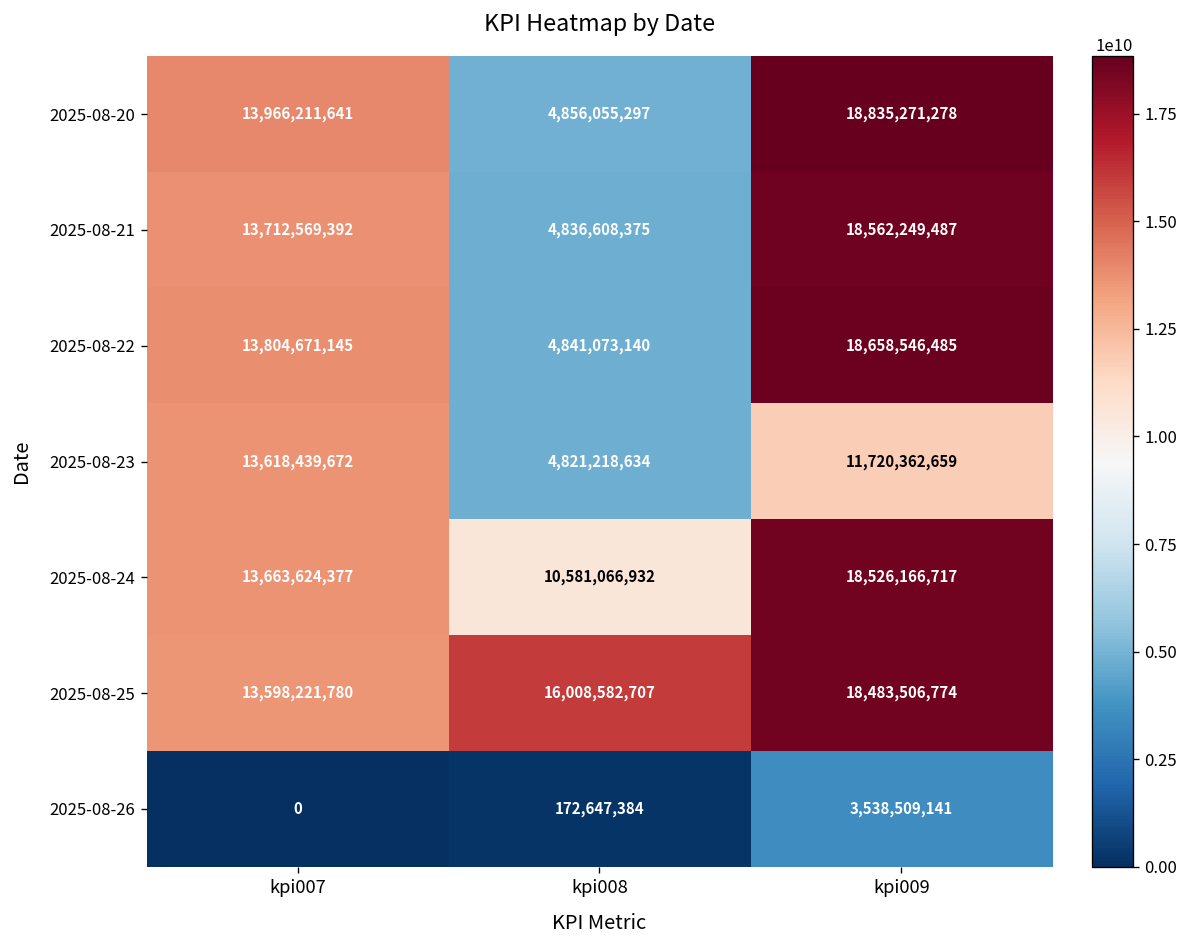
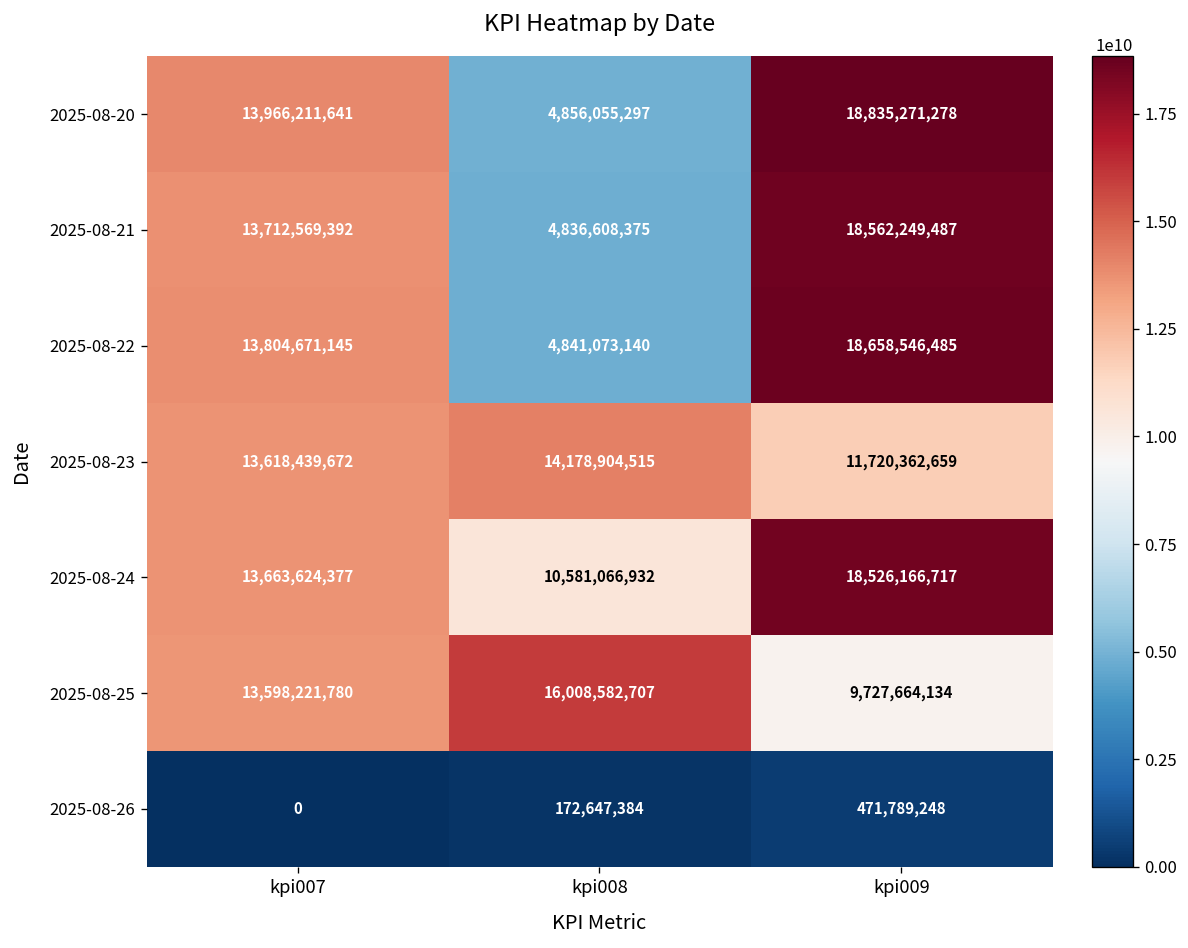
  {
    "2025-08-20": {
      "kpi007": "13,966,211,641",
      "kpi008": "4,856,055,297",
      "kpi009": "18,835,271,278"
    },
    "2025-08-21": {
      "kpi007": "13,712,569,392",
      "kpi008": "4,836,608,375",
      "kpi009": "18,562,249,487"
    },
    "2025-08-22": {
      "kpi007": "13,804,671,145",
      "kpi008": "4,841,073,140",
      "kpi009": "18,658,546,485"
    },
    "2025-08-23": {
      "kpi007": "13,618,439,672",
-     "kpi008": "4,821,218,634",
+     "kpi008": "14,178,904,515",
      "kpi009": "11,720,362,659"
    },
    "2025-08-24": {
      "kpi007": "13,663,624,377",
      "kpi008": "10,581,066,932",
      "kpi009": "18,526,166,717"
    },
    "2025-08-25": {
      "kpi007": "13,598,221,780",
      "kpi008": "16,008,582,707",
-     "kpi009": "18,483,506,774"
+     "kpi009": "9,727,664,134"
    },
    "2025-08-26": {
      "kpi007": "0",
      "kpi008": "172,647,384",
-     "kpi009": "3,538,509,141"
+     "kpi009": "471,789,248"
    }
  }
